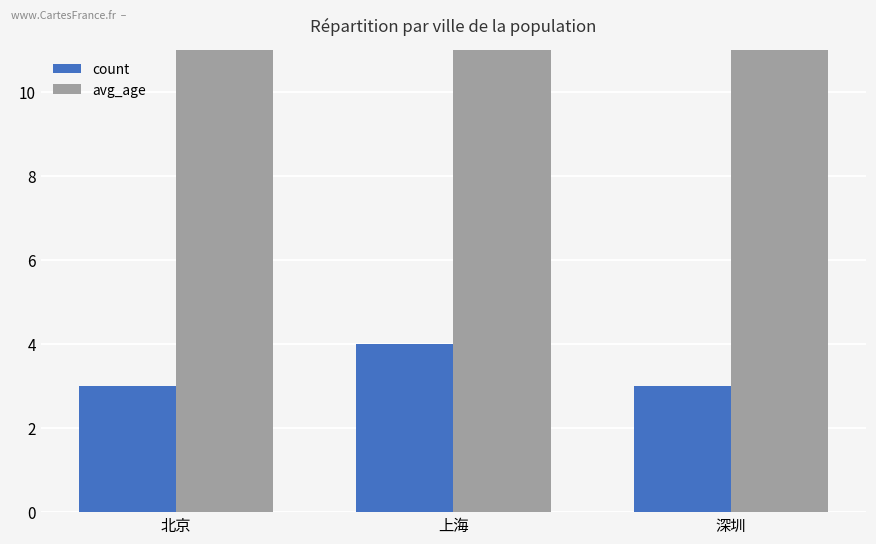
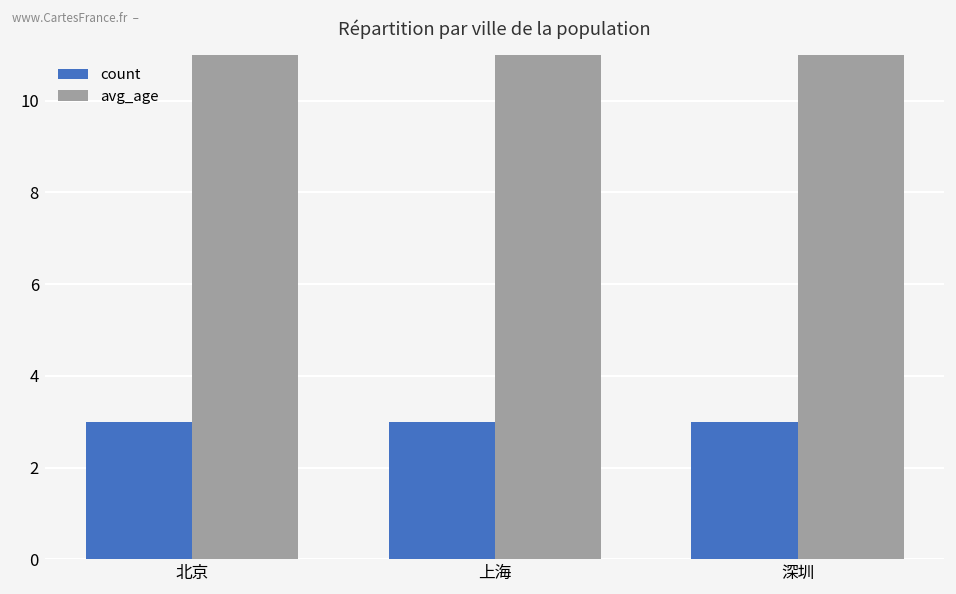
  {
    "count": {
      "北京": 3,
-     "上海": 4,
+     "上海": 3,
      "深圳": 3
    }
  }
